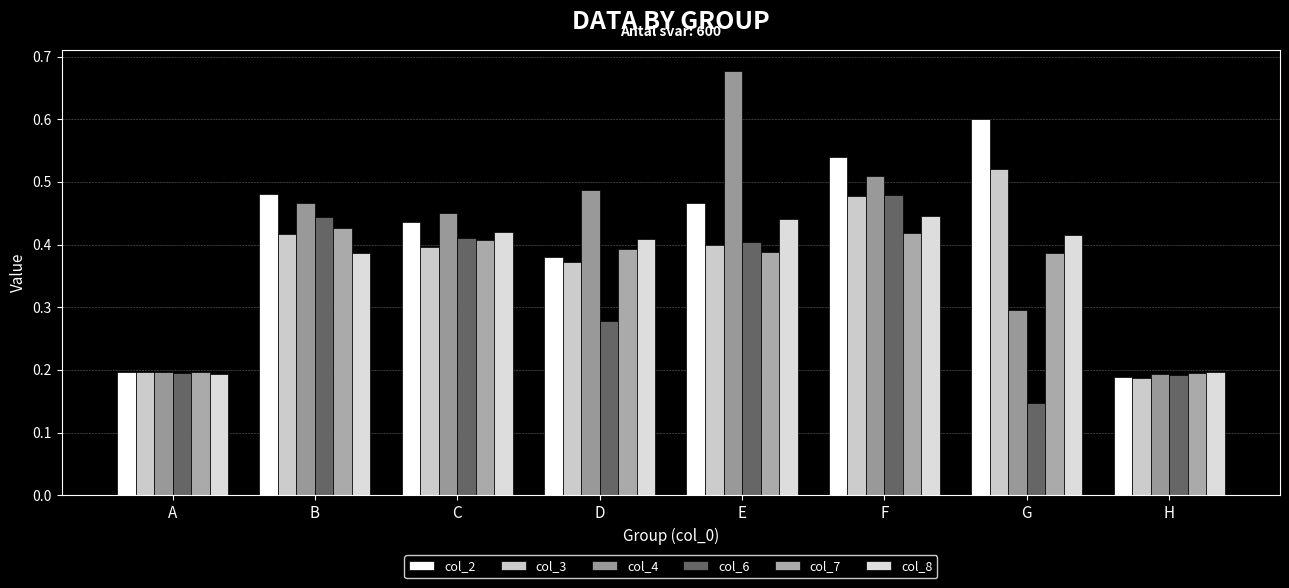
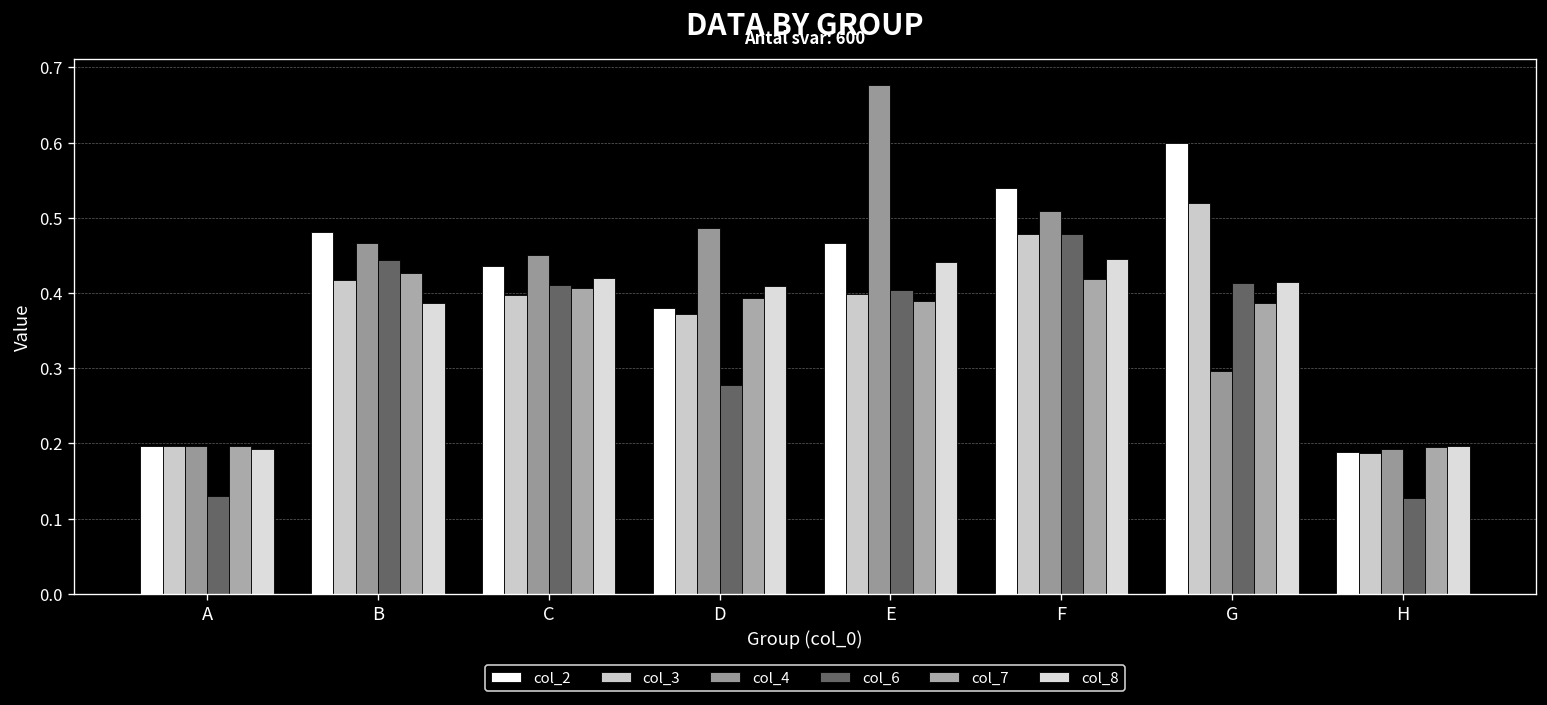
  {
    "col_6": {
-     "A": 0.20,
+     "A": 0.13,
      "B": 0.44,
      "C": 0.41,
      "D": 0.28,
      "E": 0.40,
      "F": 0.48,
-     "G": 0.15,
-     "H": 0.19
+     "G": 0.41,
+     "H": 0.13
    }
  }
